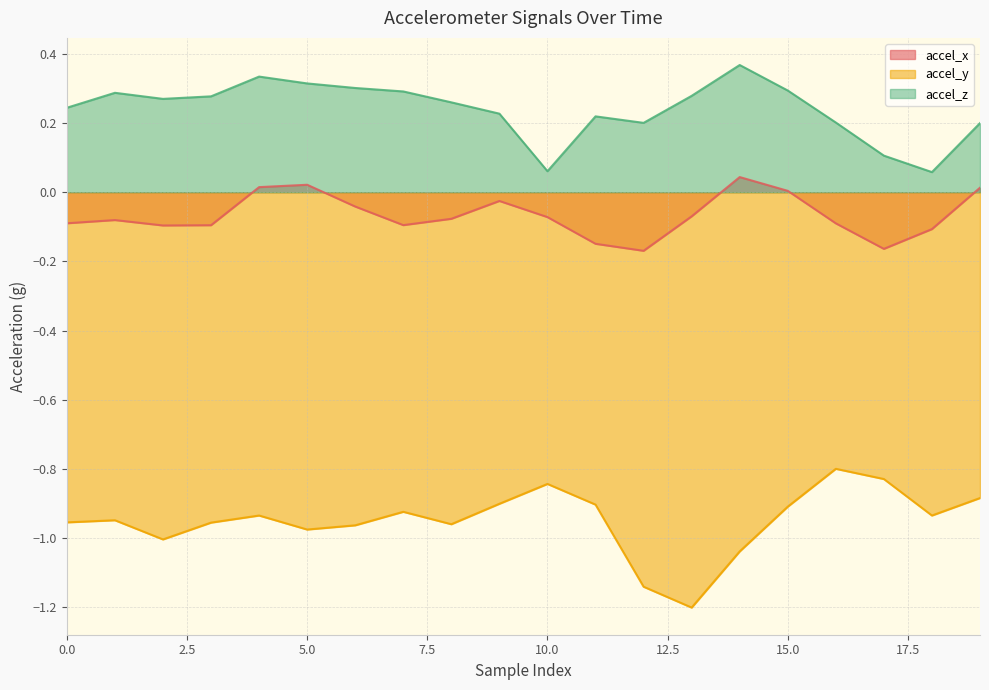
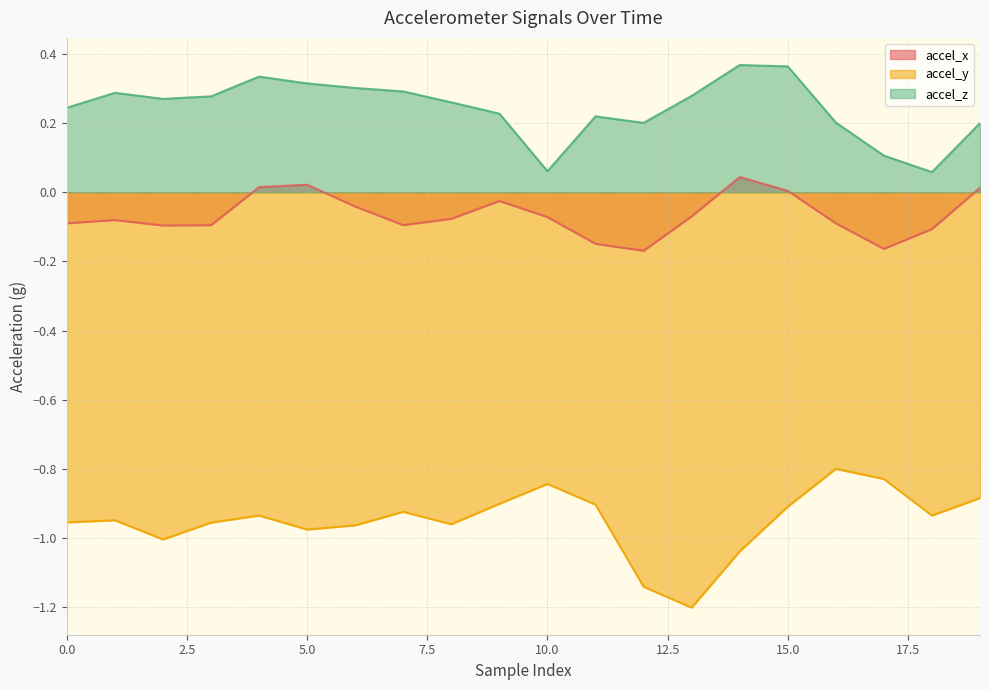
  {
    "accel_z": {
      "0.0": 0.24,
      "5.0": 0.31,
      "10.0": 0.06,
-     "15.0": 0.29
+     "15.0": 0.36
    }
  }
